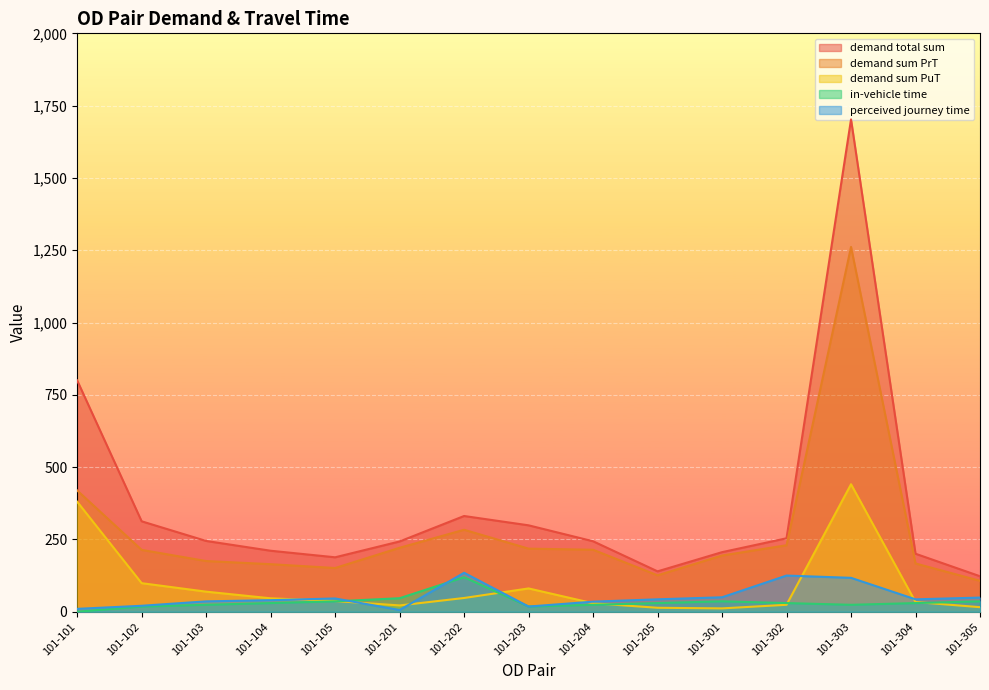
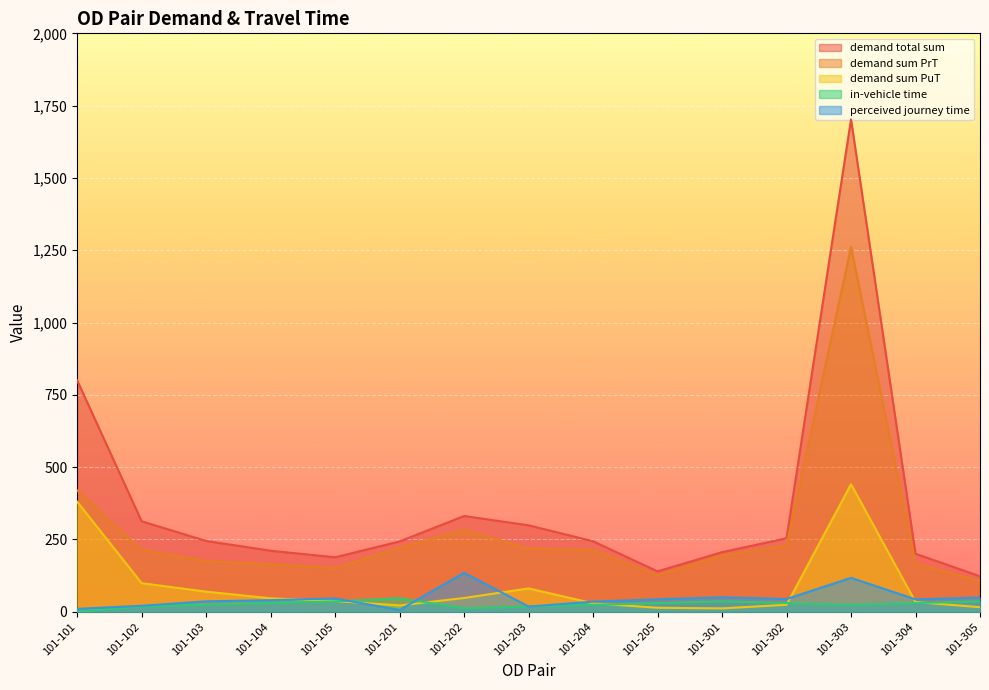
  {
    "in-vehicle time": {
      "101-101": 0,
      "101-103": 20,
      "101-104": 30,
      "101-201": 50,
-     "101-202": 120,
+     "101-202": 10,
      "101-205": 30,
      "101-301": 40,
      "101-303": 20,
      "101-305": 40
    },
    "perceived journey time": {
      "101-101": 10,
      "101-103": 40,
      "101-201": 10,
      "101-202": 130,
      "101-205": 40,
      "101-301": 50,
-     "101-302": 130,
+     "101-302": 40,
      "101-303": 120,
      "101-304": 40,
      "101-305": 50
    }
  }
